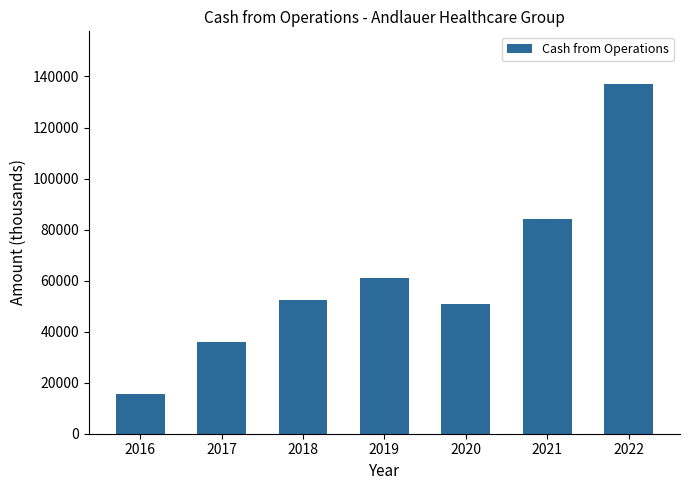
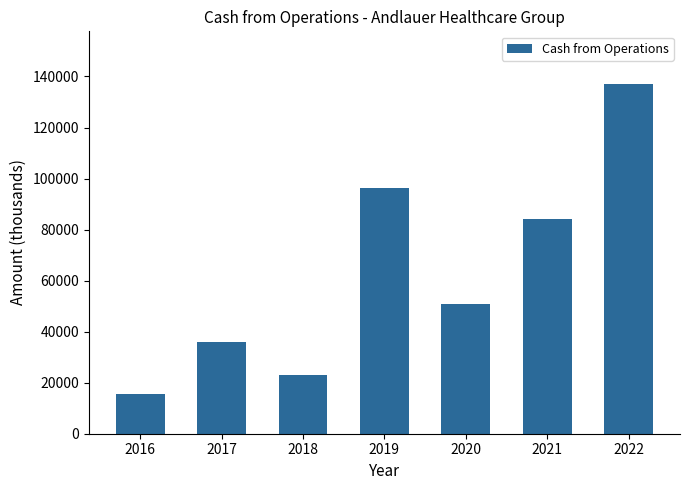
  {
    "2016": 16000,
    "2017": 36000,
-   "2018": 52000,
-   "2019": 61000,
+   "2018": 23000,
+   "2019": 96000,
    "2020": 51000,
    "2021": 84000,
    "2022": 137000
  }
